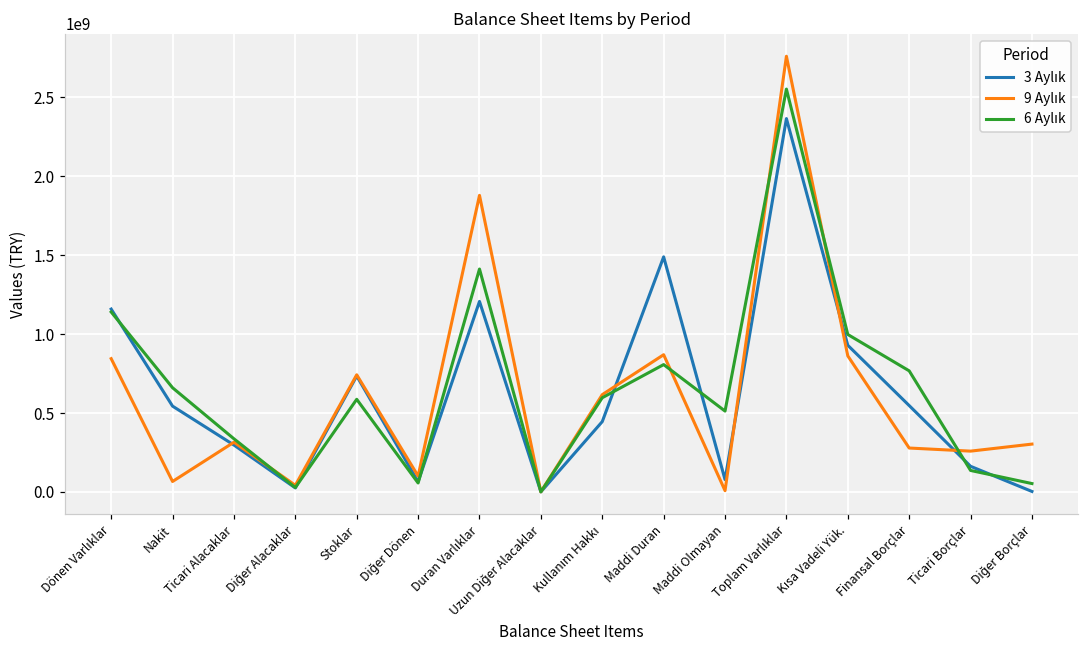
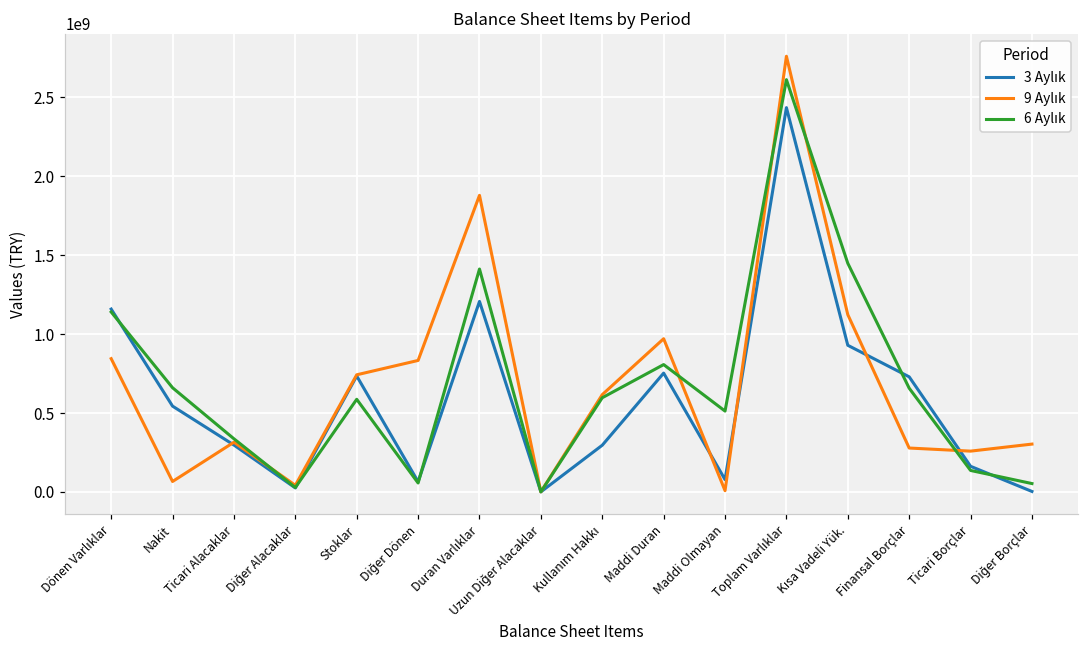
  {
    "3 Aylık": {
      "Dönen Varlıklar": 1160000000,
      "Nakit": 540000000,
      "Ticari Alacaklar": 300000000,
      "Duran Varlıklar": 1210000000,
-     "Kullanım Hakkı": 450000000,
-     "Maddi Duran": 1490000000,
+     "Kullanım Hakkı": 300000000,
+     "Maddi Duran": 750000000,
      "Maddi Olmayan": 80000000,
-     "Toplam Varlıklar": 2370000000,
+     "Toplam Varlıklar": 2430000000,
      "Kısa Vadeli Yük.": 930000000,
-     "Finansal Borçlar": 550000000,
+     "Finansal Borçlar": 730000000,
      "Ticari Borçlar": 160000000,
      "Diğer Borçlar": 0
    },
    "9 Aylık": {
      "Dönen Varlıklar": 840000000,
      "Nakit": 70000000,
      "Ticari Alacaklar": 320000000,
-     "Diğer Dönen": 100000000,
+     "Diğer Dönen": 830000000,
      "Duran Varlıklar": 1880000000,
      "Kullanım Hakkı": 620000000,
-     "Maddi Duran": 870000000,
+     "Maddi Duran": 970000000,
      "Maddi Olmayan": 10000000,
      "Toplam Varlıklar": 2760000000,
-     "Kısa Vadeli Yük.": 860000000,
+     "Kısa Vadeli Yük.": 1120000000,
      "Finansal Borçlar": 280000000,
      "Ticari Borçlar": 260000000,
      "Diğer Borçlar": 300000000
    },
    "6 Aylık": {
      "Dönen Varlıklar": 1140000000,
      "Nakit": 660000000,
      "Ticari Alacaklar": 340000000,
      "Stoklar": 590000000,
      "Duran Varlıklar": 1410000000,
      "Kullanım Hakkı": 600000000,
      "Maddi Duran": 810000000,
      "Maddi Olmayan": 510000000,
-     "Toplam Varlıklar": 2550000000,
-     "Kısa Vadeli Yük.": 1000000000,
-     "Finansal Borçlar": 770000000,
+     "Toplam Varlıklar": 2610000000,
+     "Kısa Vadeli Yük.": 1450000000,
+     "Finansal Borçlar": 660000000,
      "Ticari Borçlar": 140000000,
      "Diğer Borçlar": 50000000
    }
  }
